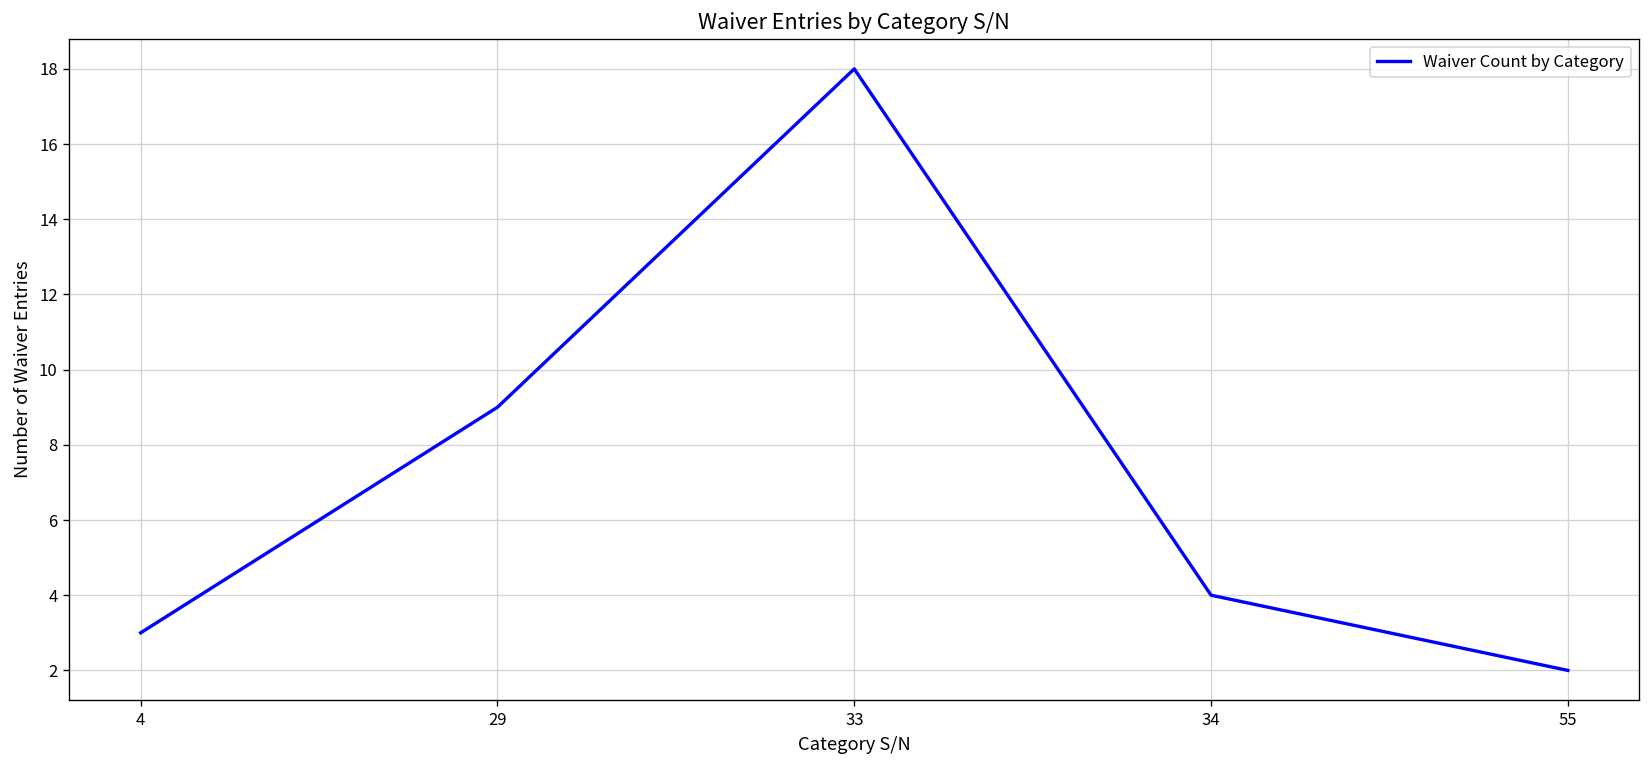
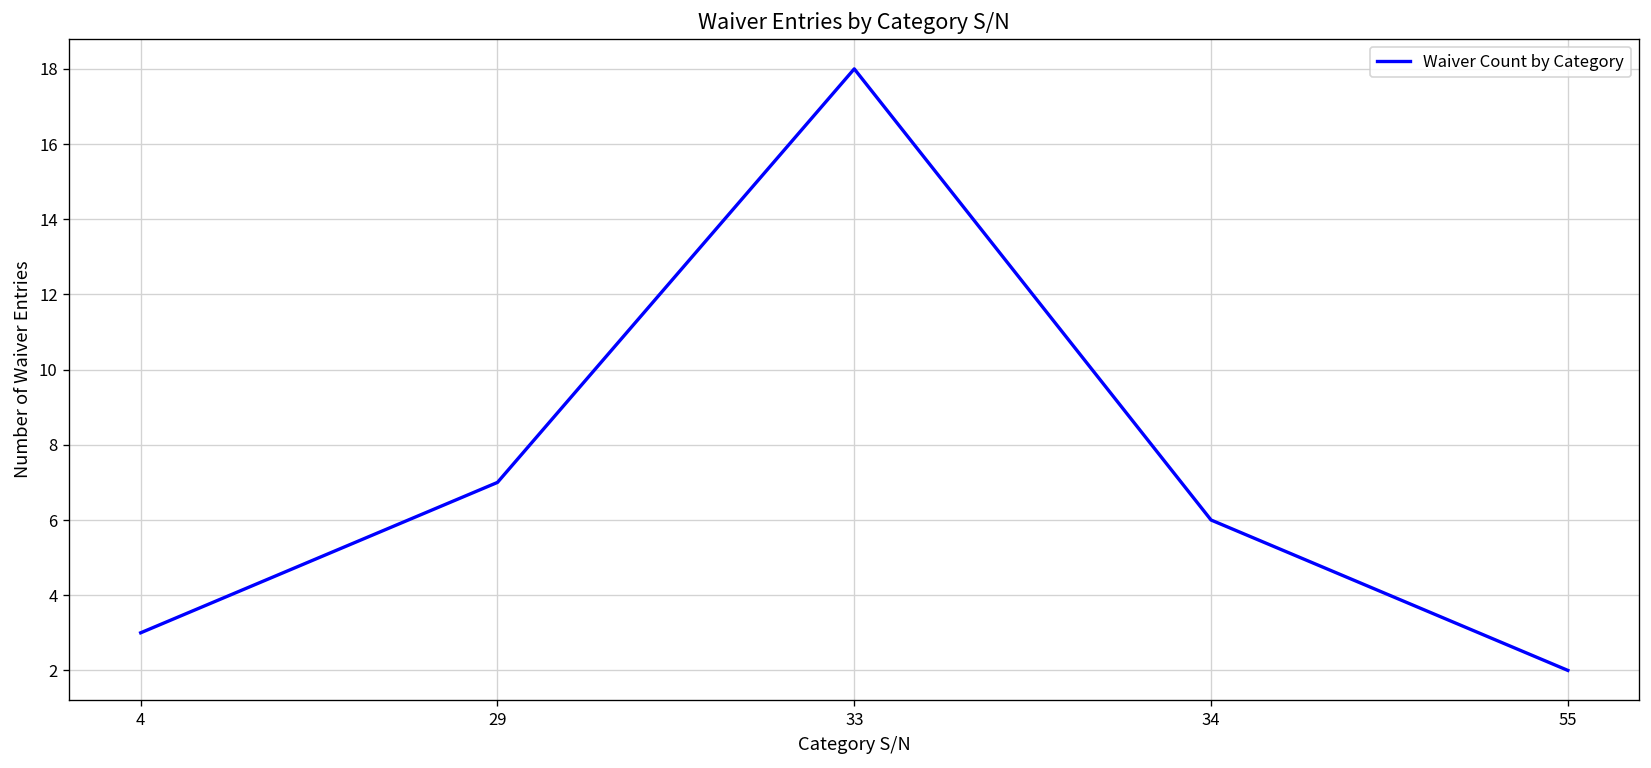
  {
    "4": 3,
-   "29": 9,
+   "29": 7,
    "33": 18,
-   "34": 4,
+   "34": 6,
    "55": 2
  }
